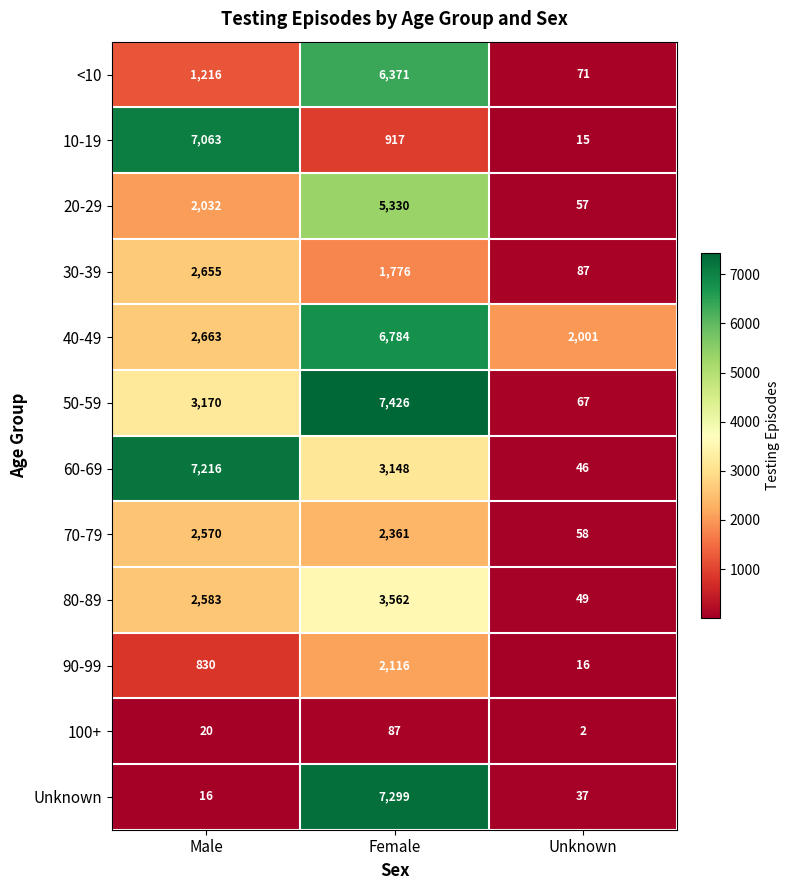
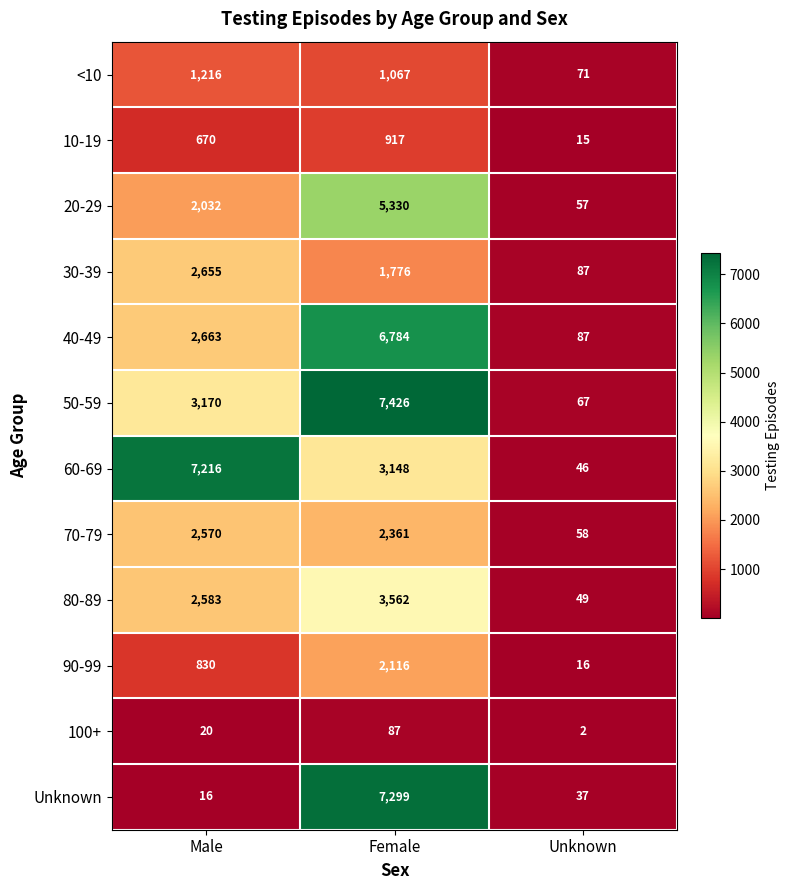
  {
    "<10": {
      "Male": "1,216",
-     "Female": "6,371",
+     "Female": "1,067",
      "Unknown": "71"
    },
    "10-19": {
-     "Male": "7,063",
+     "Male": "670",
      "Female": "917",
      "Unknown": "15"
    },
    "20-29": {
      "Male": "2,032",
      "Female": "5,330",
      "Unknown": "57"
    },
    "30-39": {
      "Male": "2,655",
      "Female": "1,776",
      "Unknown": "87"
    },
    "40-49": {
      "Male": "2,663",
      "Female": "6,784",
-     "Unknown": "2,001"
+     "Unknown": "87"
    },
    "50-59": {
      "Male": "3,170",
      "Female": "7,426",
      "Unknown": "67"
    },
    "60-69": {
      "Male": "7,216",
      "Female": "3,148",
      "Unknown": "46"
    },
    "70-79": {
      "Male": "2,570",
      "Female": "2,361",
      "Unknown": "58"
    },
    "80-89": {
      "Male": "2,583",
      "Female": "3,562",
      "Unknown": "49"
    },
    "90-99": {
      "Male": "830",
      "Female": "2,116",
      "Unknown": "16"
    },
    "100+": {
      "Male": "20",
      "Female": "87",
      "Unknown": "2"
    },
    "Unknown": {
      "Male": "16",
      "Female": "7,299",
      "Unknown": "37"
    }
  }
